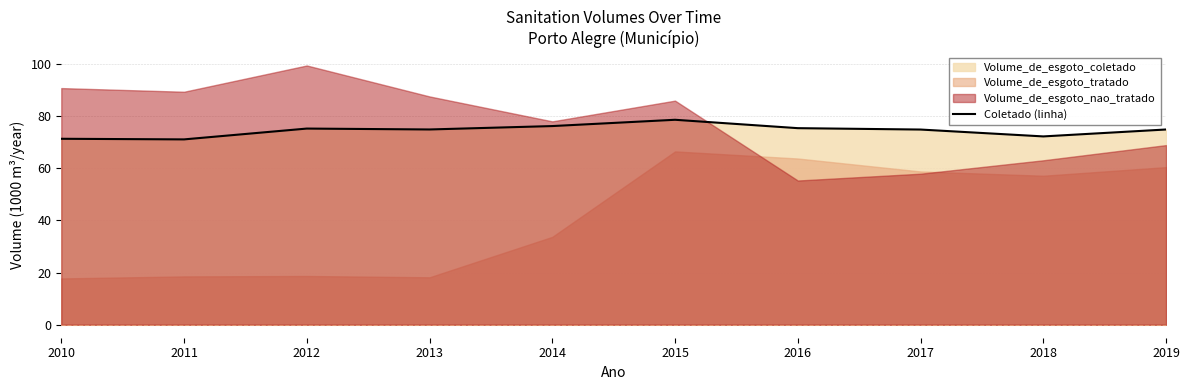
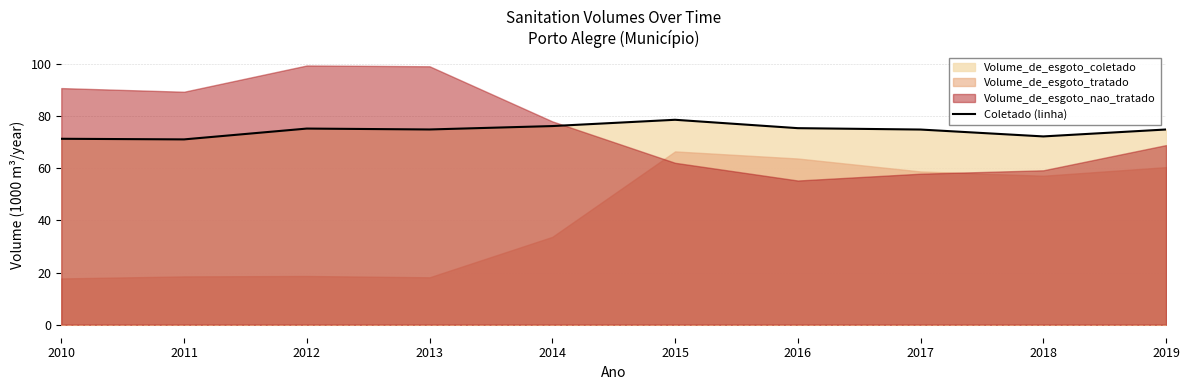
  {
    "Volume_de_esgoto_nao_tratado": {
      "2010": 91,
      "2011": 89,
      "2012": 99,
-     "2013": 87,
+     "2013": 99,
      "2014": 78,
-     "2015": 86,
+     "2015": 62,
      "2016": 55,
-     "2018": 63,
+     "2018": 59,
      "2019": 69
    }
  }
